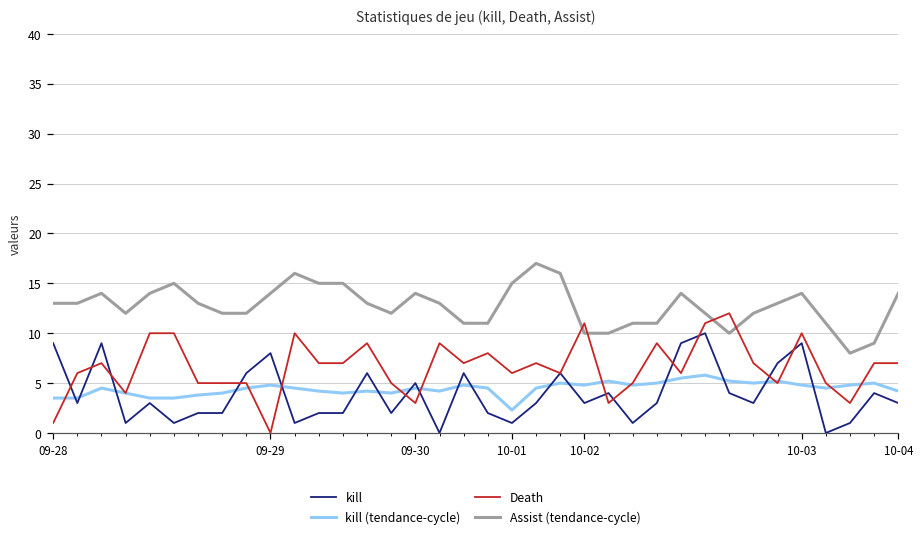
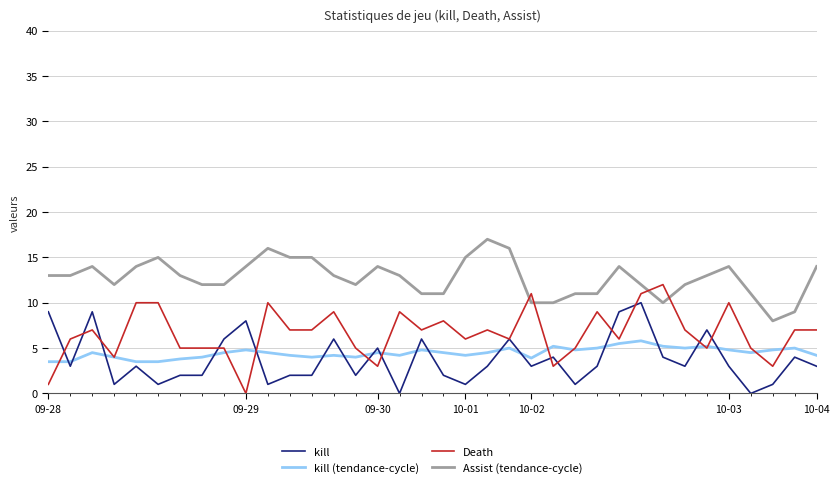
  {
    "kill": {
      "09-28": 9,
      "09-29": 8,
      "09-30": 5,
      "10-01": 1,
      "10-02": 3,
-     "10-03": 9,
+     "10-03": 3,
      "10-04": 3
    },
    "kill (tendance-cycle)": {
      "09-28": 4,
      "09-29": 5,
      "09-30": 5,
-     "10-01": 2,
-     "10-02": 5,
+     "10-01": 4,
+     "10-02": 4,
      "10-03": 5,
      "10-04": 4
    },
    "Death": {
      "09-28": 1,
      "09-29": 0,
      "09-30": 3,
      "10-01": 6,
      "10-02": 11,
      "10-03": 10,
      "10-04": 7
    },
    "Assist (tendance-cycle)": {
      "09-28": 13,
      "09-29": 14,
      "09-30": 14,
      "10-01": 15,
      "10-02": 10,
      "10-03": 14,
      "10-04": 14
    }
  }
